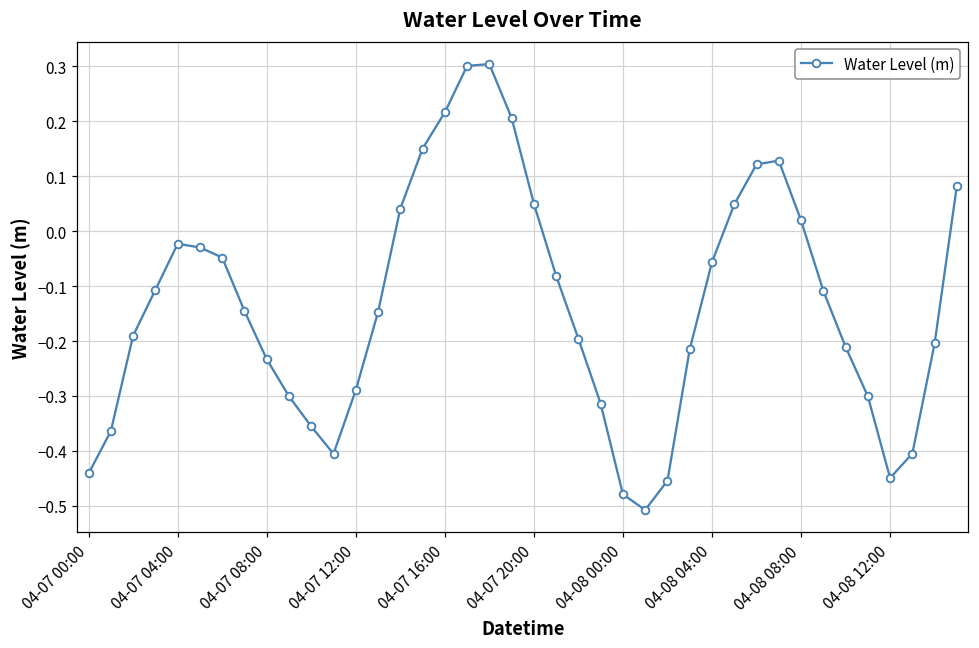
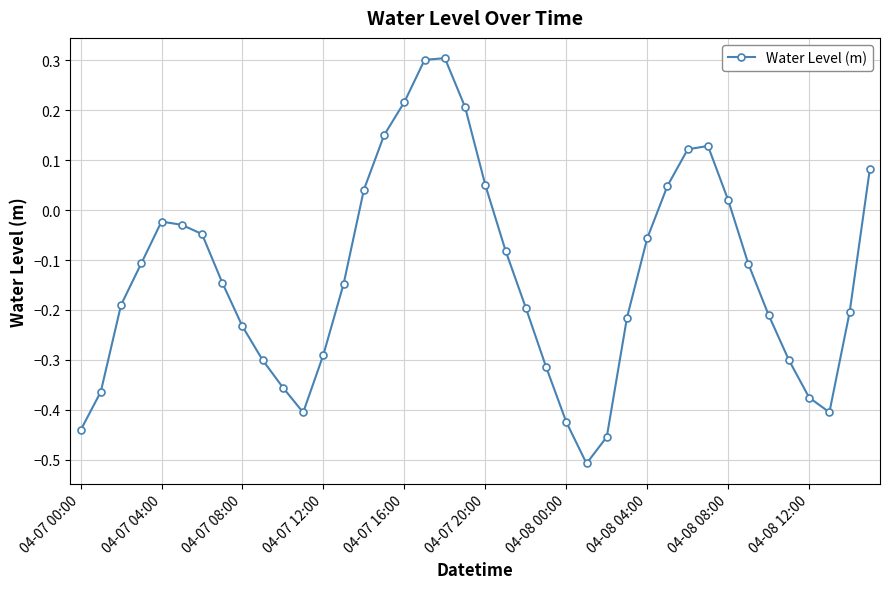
  {
    "04-07 00:00": -0.44,
    "04-07 04:00": -0.02,
    "04-07 08:00": -0.23,
    "04-07 12:00": -0.29,
    "04-07 16:00": 0.22,
    "04-07 20:00": 0.05,
-   "04-08 00:00": -0.48,
+   "04-08 00:00": -0.42,
    "04-08 04:00": -0.06,
    "04-08 08:00": 0.02,
-   "04-08 12:00": -0.45
+   "04-08 12:00": -0.38
  }
